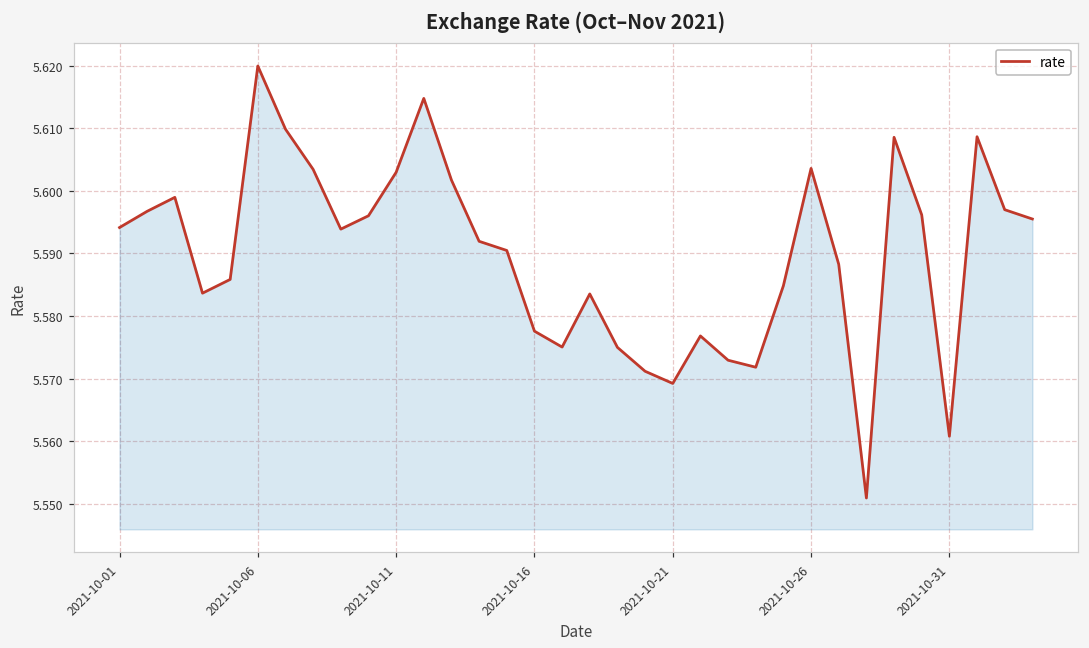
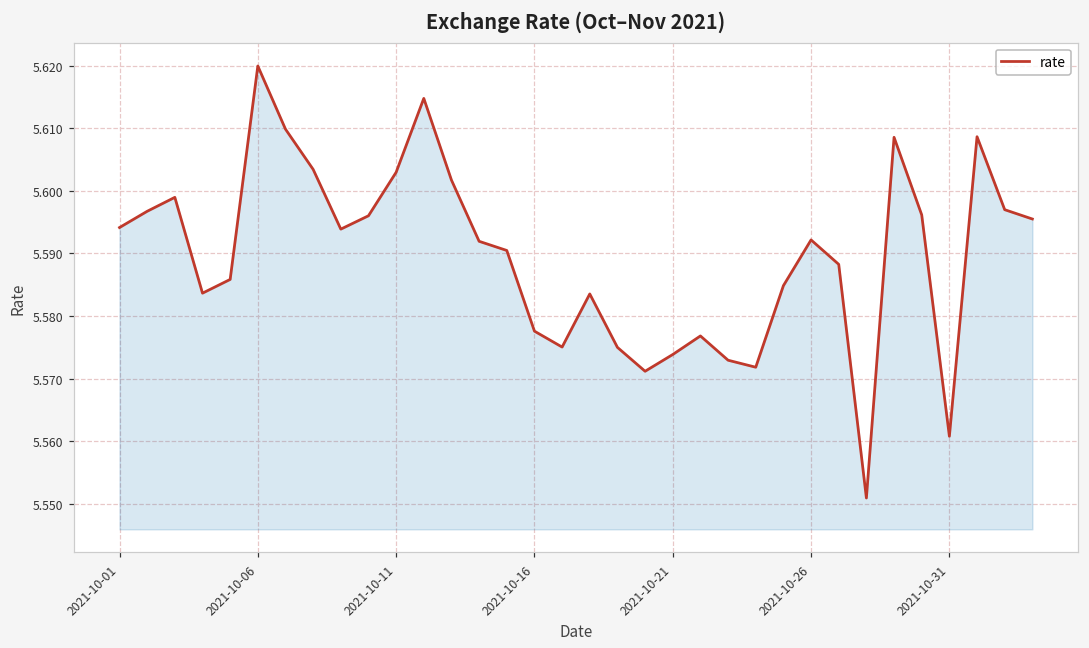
  {
    "2021-10-01": 5.594,
    "2021-10-06": 5.620,
    "2021-10-11": 5.603,
    "2021-10-16": 5.578,
-   "2021-10-21": 5.569,
-   "2021-10-26": 5.604,
+   "2021-10-21": 5.574,
+   "2021-10-26": 5.592,
    "2021-10-31": 5.561
  }
